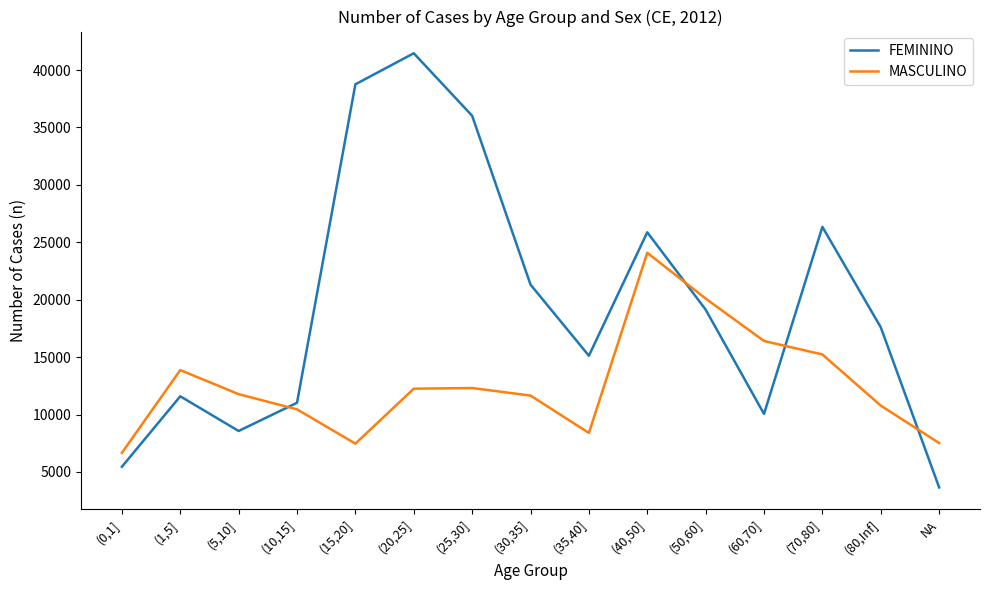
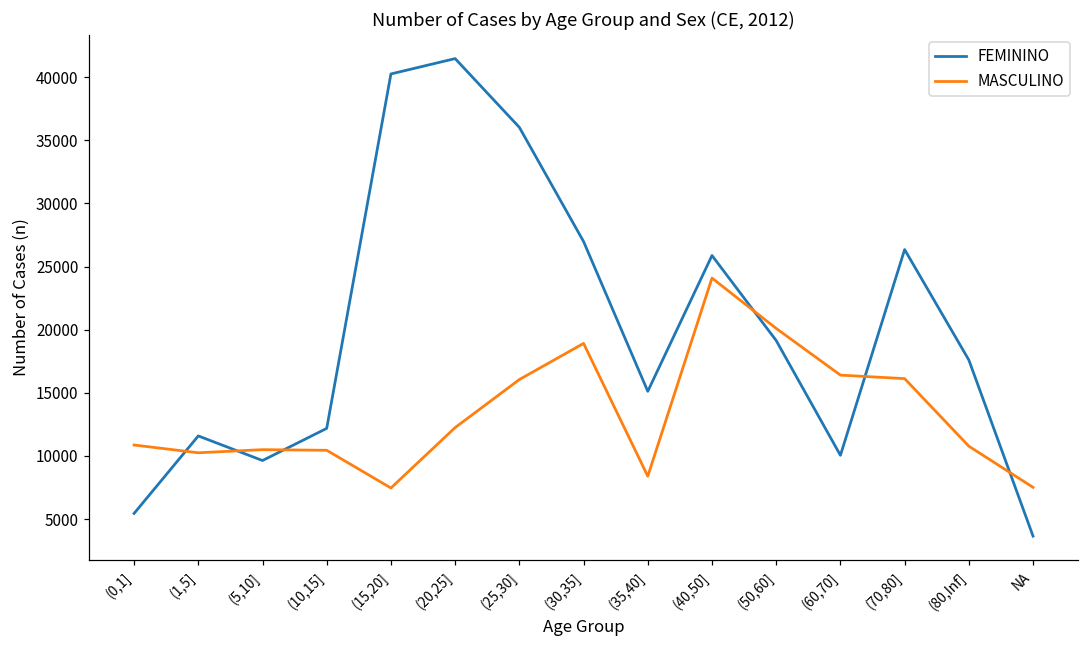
  {
    "FEMININO": {
      "(0,1]": 5500,
      "(1,5]": 11600,
-     "(5,10]": 8600,
-     "(10,15]": 11000,
-     "(15,20]": 38800,
+     "(5,10]": 9600,
+     "(10,15]": 12200,
+     "(15,20]": 40200,
      "(20,25]": 41500,
      "(25,30]": 36000,
-     "(30,35]": 21300,
+     "(30,35]": 27000,
      "(35,40]": 15100,
      "(40,50]": 25900,
      "(50,60]": 19100,
      "(60,70]": 10100,
      "(70,80]": 26300,
      "(80,Inf]": 17600,
      "NA": 3700
    },
    "MASCULINO": {
-     "(0,1]": 6700,
-     "(1,5]": 13900,
-     "(5,10]": 11800,
+     "(0,1]": 10900,
+     "(1,5]": 10300,
+     "(5,10]": 10500,
      "(10,15]": 10500,
      "(15,20]": 7500,
      "(20,25]": 12200,
-     "(25,30]": 12300,
-     "(30,35]": 11700,
+     "(25,30]": 16100,
+     "(30,35]": 18900,
      "(35,40]": 8400,
      "(40,50]": 24100,
      "(50,60]": 20100,
      "(60,70]": 16400,
-     "(70,80]": 15200,
+     "(70,80]": 16100,
      "(80,Inf]": 10800,
      "NA": 7500
    }
  }
